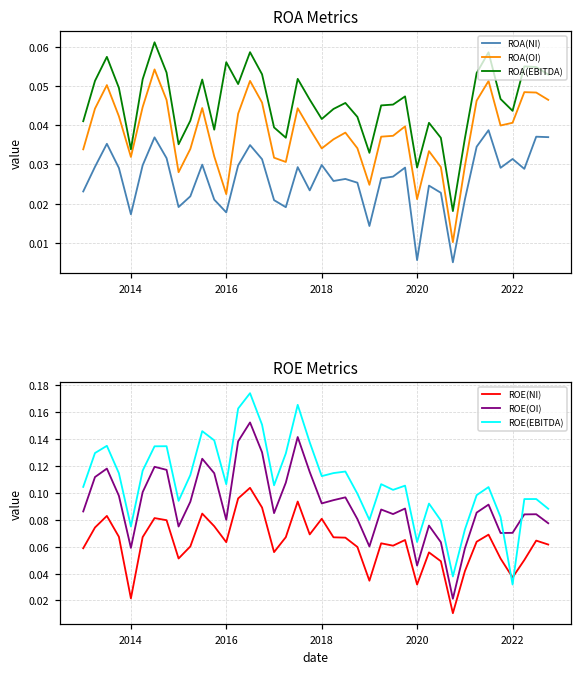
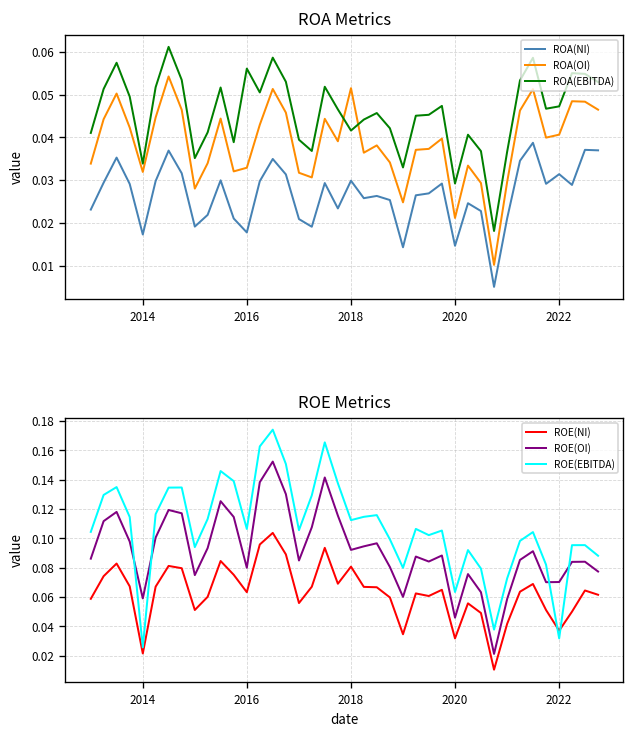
  {
    "ROA Metrics": {
      "ROA(NI)": {
        "2014": 0.017,
        "2016": 0.018,
        "2018": 0.030,
-       "2020": 0.006,
+       "2020": 0.015,
        "2022": 0.031
      },
      "ROA(OI)": {
        "2014": 0.032,
-       "2016": 0.022,
-       "2018": 0.034,
+       "2016": 0.033,
+       "2018": 0.052,
        "2020": 0.021,
        "2022": 0.041
      },
      "ROA(EBITDA)": {
        "2014": 0.034,
        "2016": 0.056,
        "2018": 0.042,
        "2020": 0.029,
-       "2022": 0.044
+       "2022": 0.047
      }
    },
    "ROE Metrics": {
      "ROE(NI)": {
        "2014": 0.022,
        "2016": 0.063,
        "2018": 0.081,
        "2020": 0.032,
        "2022": 0.037
      },
      "ROE(OI)": {
        "2014": 0.059,
        "2016": 0.080,
        "2018": 0.092,
        "2020": 0.046,
        "2022": 0.070
      },
      "ROE(EBITDA)": {
-       "2014": 0.075,
+       "2014": 0.026,
        "2016": 0.106,
        "2018": 0.112,
        "2020": 0.063,
        "2022": 0.032
      }
    }
  }
